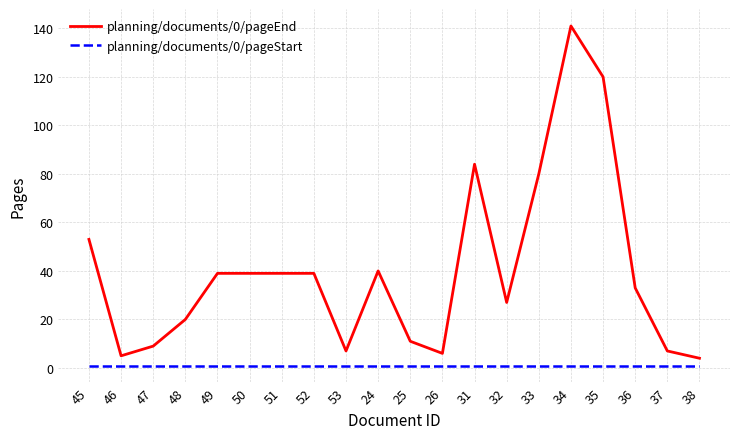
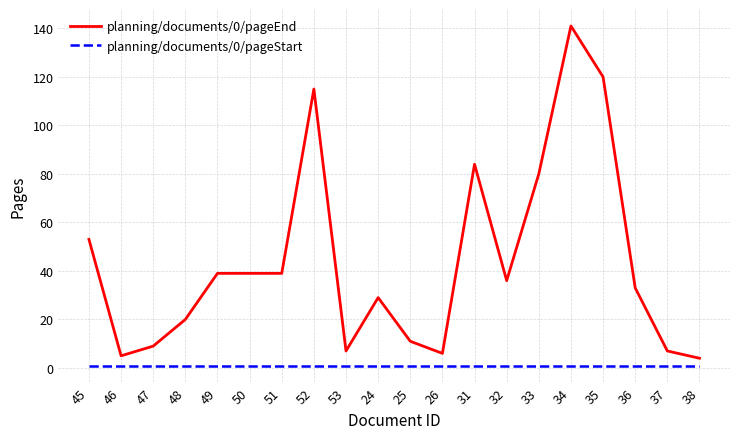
  {
    "planning/documents/0/pageEnd": {
      "45": 53,
      "46": 5,
      "47": 9,
      "48": 20,
      "49": 39,
      "50": 39,
      "51": 39,
-     "52": 39,
+     "52": 115,
      "53": 7,
-     "24": 40,
+     "24": 29,
      "25": 11,
      "26": 6,
      "31": 84,
-     "32": 27,
+     "32": 36,
      "33": 80,
      "34": 141,
      "35": 120,
      "36": 33,
      "37": 7,
      "38": 4
    },
    "planning/documents/0/pageStart": {
      "45": 1,
      "46": 1,
      "47": 1,
      "48": 1,
      "49": 1,
      "50": 1,
      "51": 1,
      "52": 1,
      "53": 1,
      "24": 1,
      "25": 1,
      "26": 1,
      "31": 1,
      "32": 1,
      "33": 1,
      "34": 1,
      "35": 1,
      "36": 1,
      "37": 1,
      "38": 1
    }
  }
